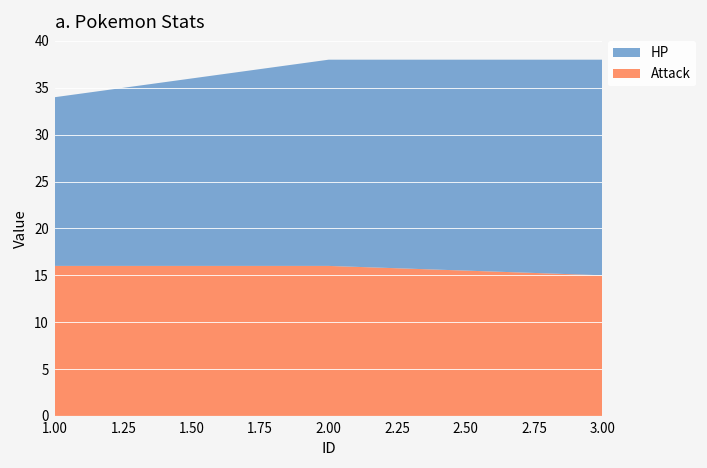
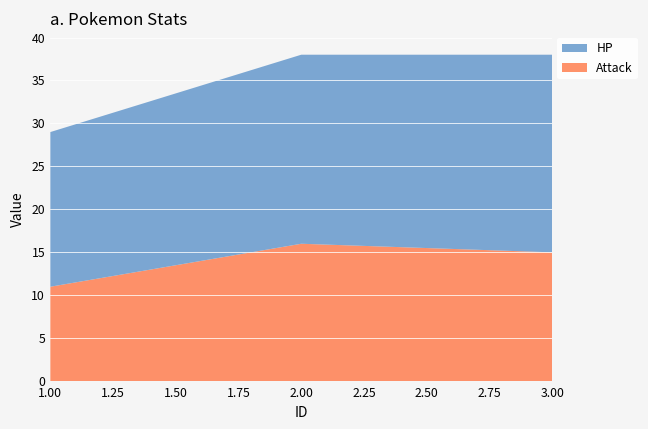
  {
    "Attack": {
-     "1.00": 16,
+     "1.00": 11,
      "2.00": 16,
      "3.00": 15
    },
    "HP": {
      "1.00": 18,
      "2.00": 22,
      "3.00": 23
    }
  }
